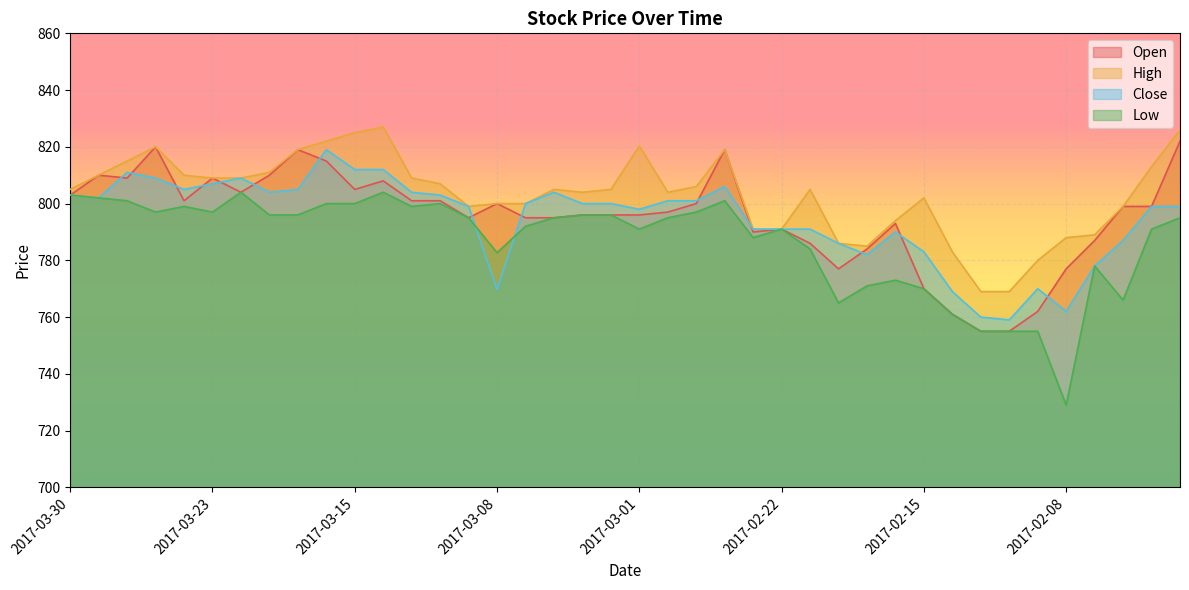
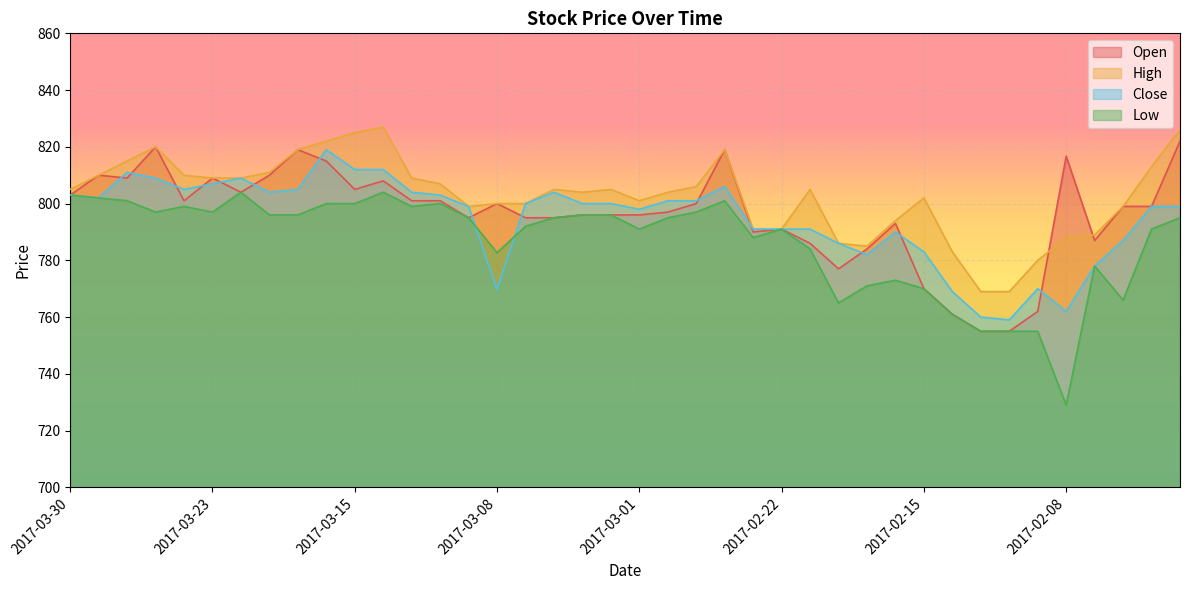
  {
    "Open": {
      "2017-03-15": 805,
      "2017-03-01": 796,
-     "2017-02-08": 777
+     "2017-02-08": 817
    },
    "High": {
      "2017-03-30": 805,
      "2017-03-15": 825,
-     "2017-03-01": 820,
+     "2017-03-01": 801,
      "2017-02-15": 802,
      "2017-02-08": 788
    },
    "Close": {
      "2017-03-23": 807,
      "2017-03-15": 812,
      "2017-03-08": 770,
      "2017-03-01": 798,
      "2017-02-15": 783,
      "2017-02-08": 762
    },
    "Low": {
      "2017-03-23": 797,
      "2017-03-15": 800,
      "2017-03-08": 783,
      "2017-03-01": 791,
      "2017-02-08": 729
    }
  }
